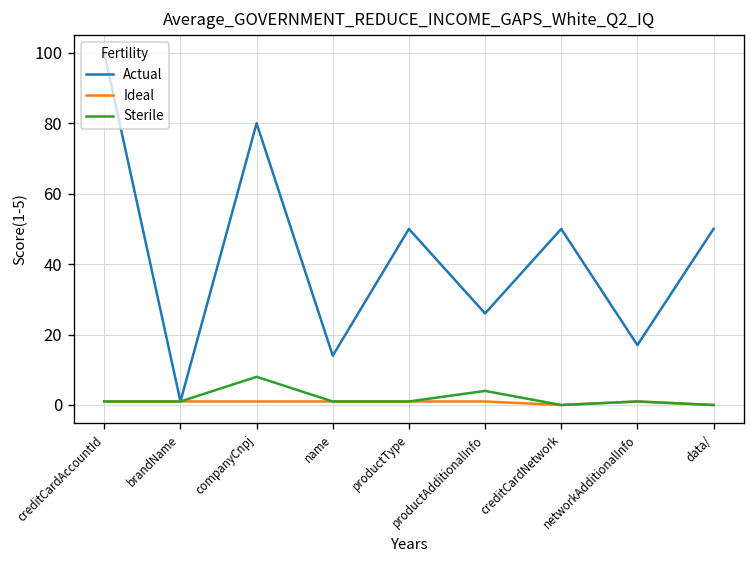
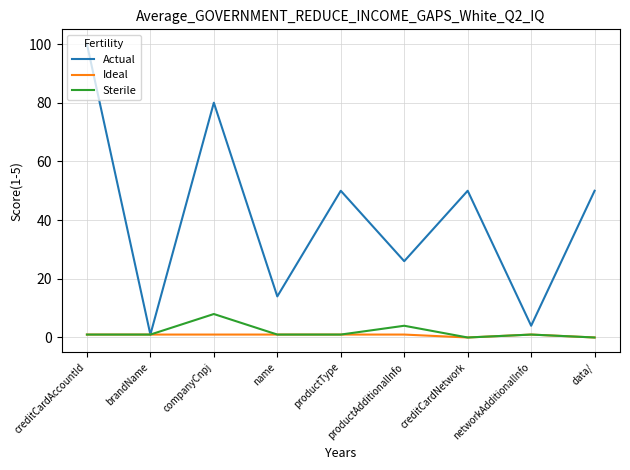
  {
    "Actual": {
      "companyCnpj": 80,
      "name": 14,
      "productType": 50,
      "productAdditionalInfo": 26,
      "creditCardNetwork": 50,
-     "networkAdditionalInfo": 17,
+     "networkAdditionalInfo": 4,
      "data/": 50
    },
    "Ideal": {
      "companyCnpj": 1,
      "productAdditionalInfo": 1
    },
    "Sterile": {
      "companyCnpj": 8,
      "productAdditionalInfo": 4
    }
  }
